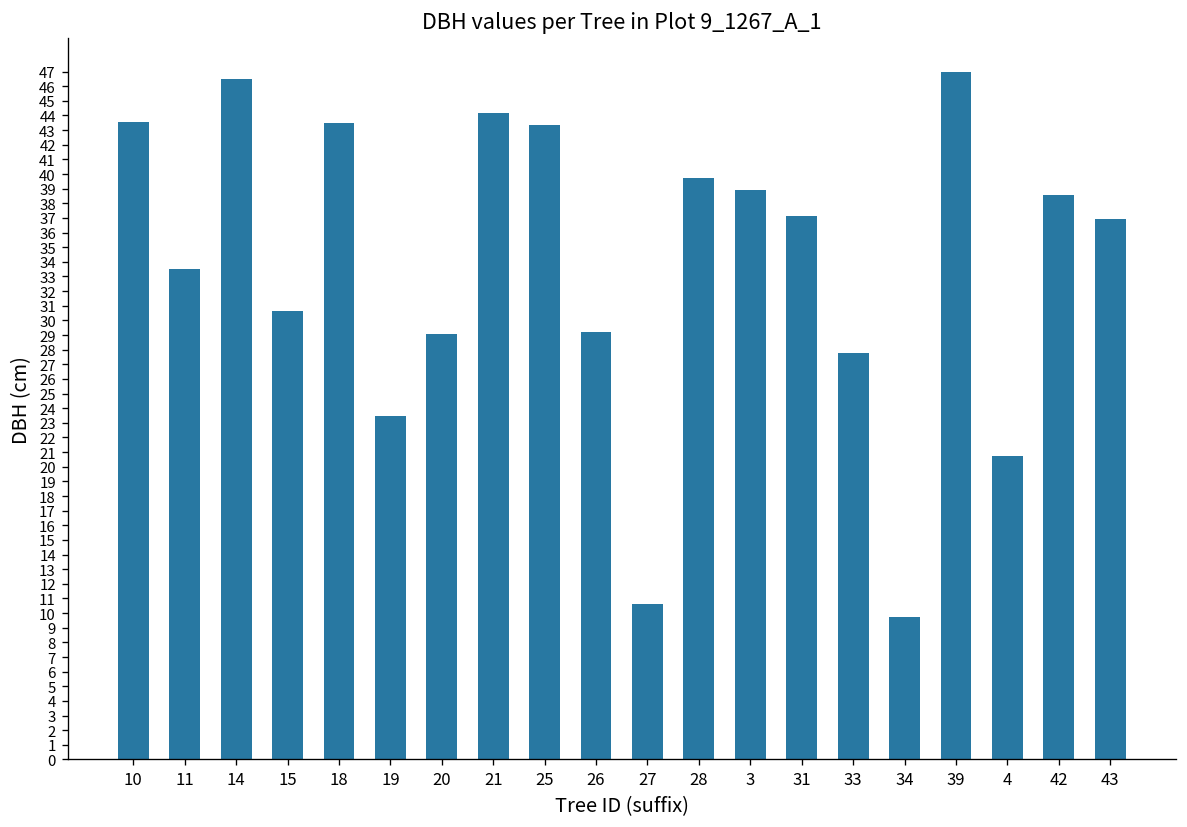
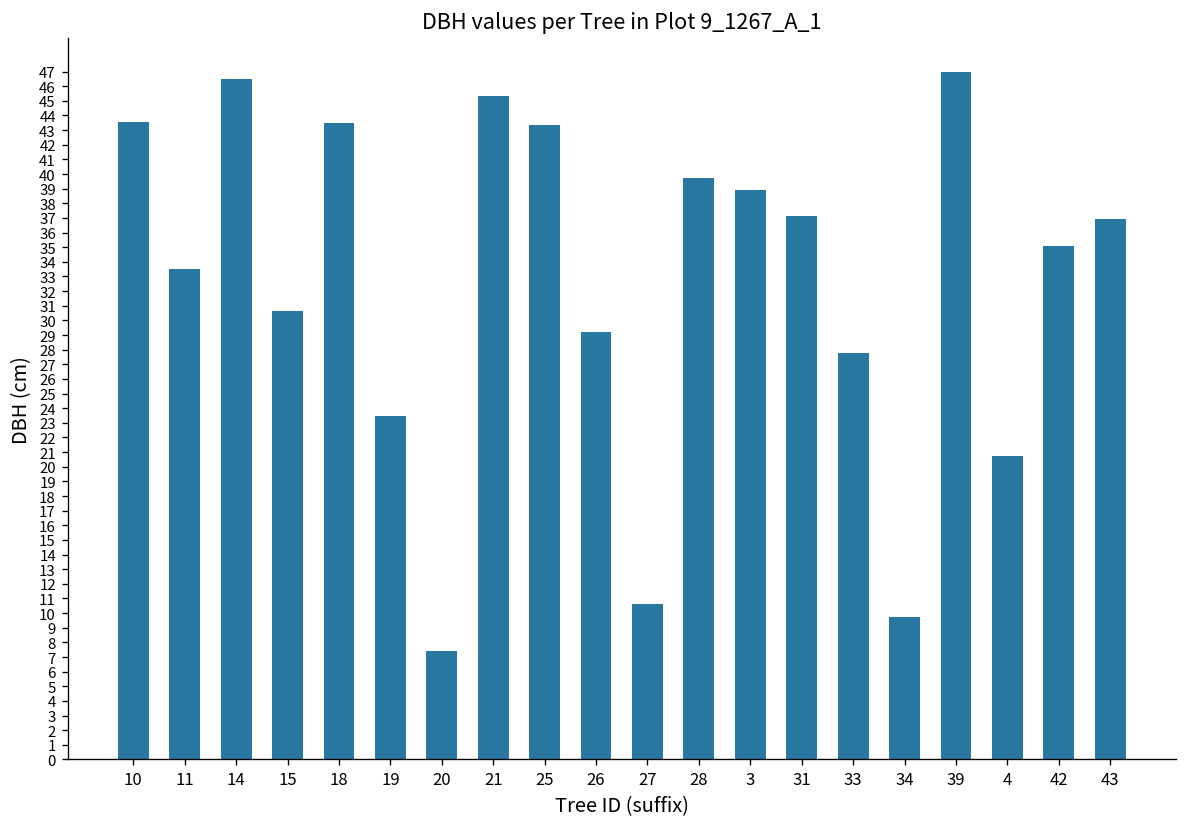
  {
    "10": 43.6,
    "11": 33.5,
    "14": 46.5,
    "15": 30.6,
    "18": 43.5,
    "19": 23.5,
-   "20": 29.1,
-   "21": 44.2,
+   "20": 7.4,
+   "21": 45.3,
    "25": 43.4,
    "26": 29.2,
    "27": 10.6,
    "28": 39.7,
    "3": 38.9,
    "31": 37.1,
    "33": 27.8,
    "34": 9.8,
    "39": 47.0,
    "4": 20.7,
-   "42": 38.6,
+   "42": 35.1,
    "43": 36.9
  }
